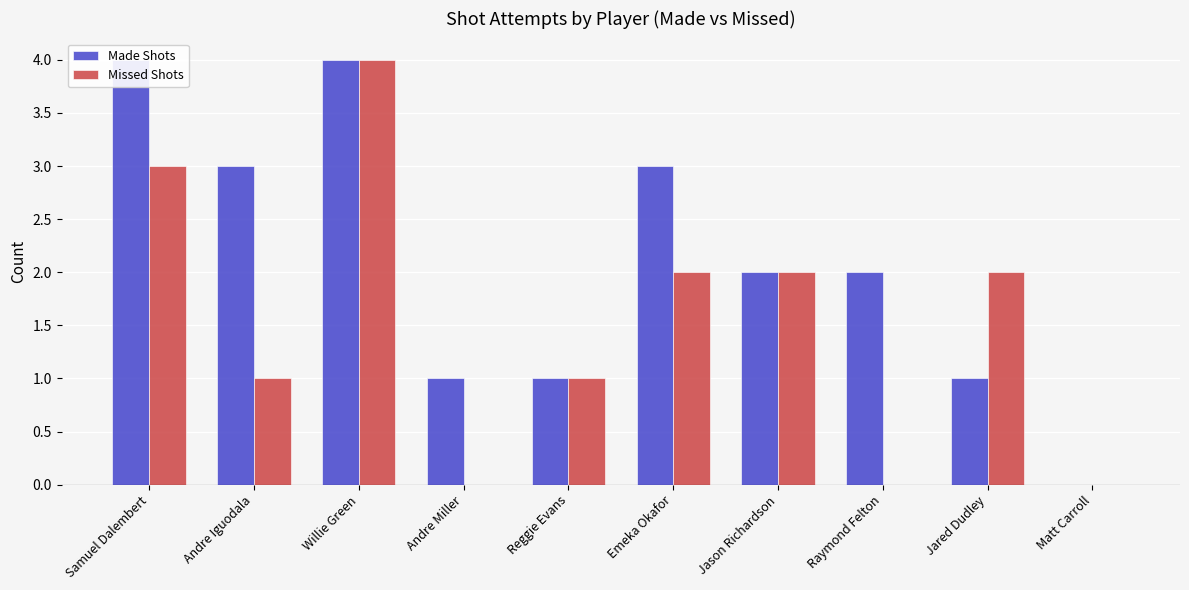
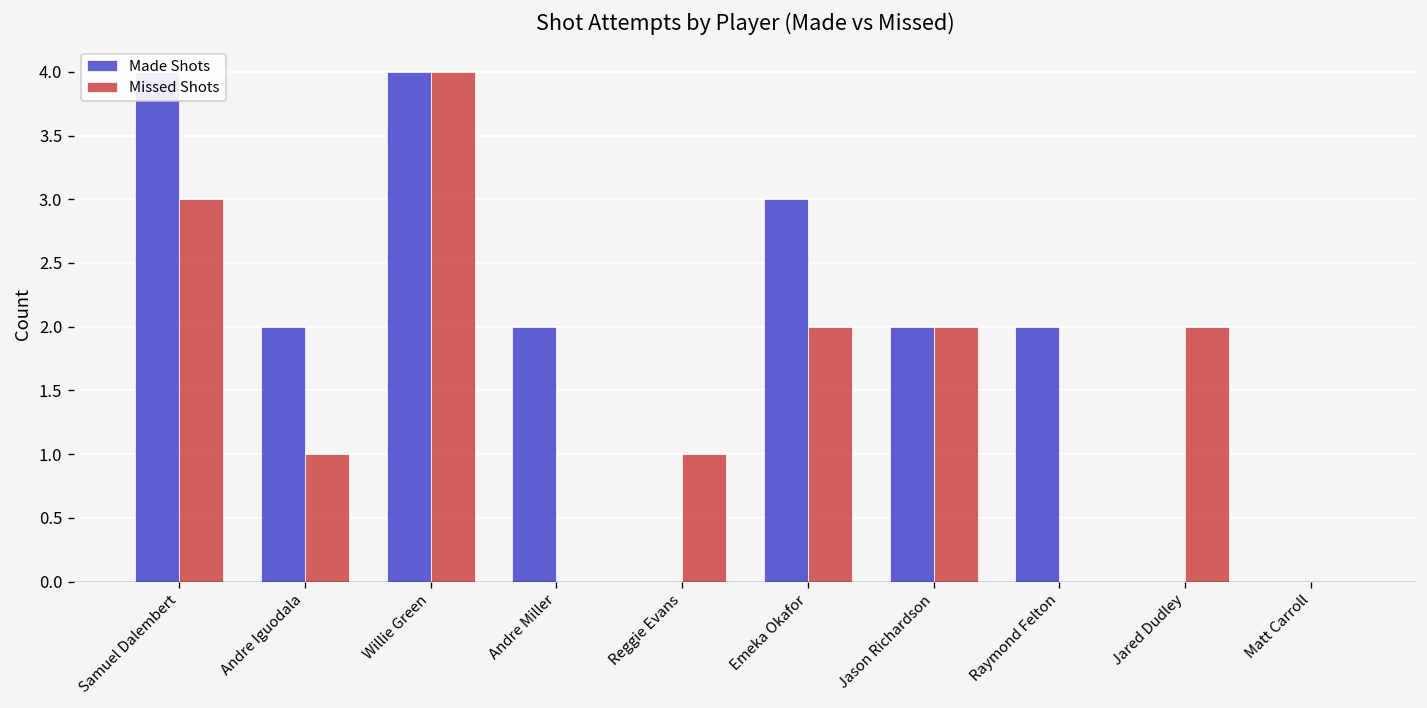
  {
    "Made Shots": {
-     "Andre Iguodala": 3,
+     "Andre Iguodala": 2,
      "Willie Green": 4,
-     "Andre Miller": 1,
-     "Reggie Evans": 1,
+     "Andre Miller": 2,
+     "Reggie Evans": 0,
      "Emeka Okafor": 3,
      "Jason Richardson": 2,
      "Raymond Felton": 2,
-     "Jared Dudley": 1,
+     "Jared Dudley": 0,
      "Matt Carroll": 0
    },
    "Missed Shots": {
      "Samuel Dalembert": 3,
      "Andre Iguodala": 1,
      "Willie Green": 4,
      "Andre Miller": 0,
      "Reggie Evans": 1,
      "Emeka Okafor": 2,
      "Jason Richardson": 2,
      "Raymond Felton": 0,
      "Jared Dudley": 2,
      "Matt Carroll": 0
    }
  }
